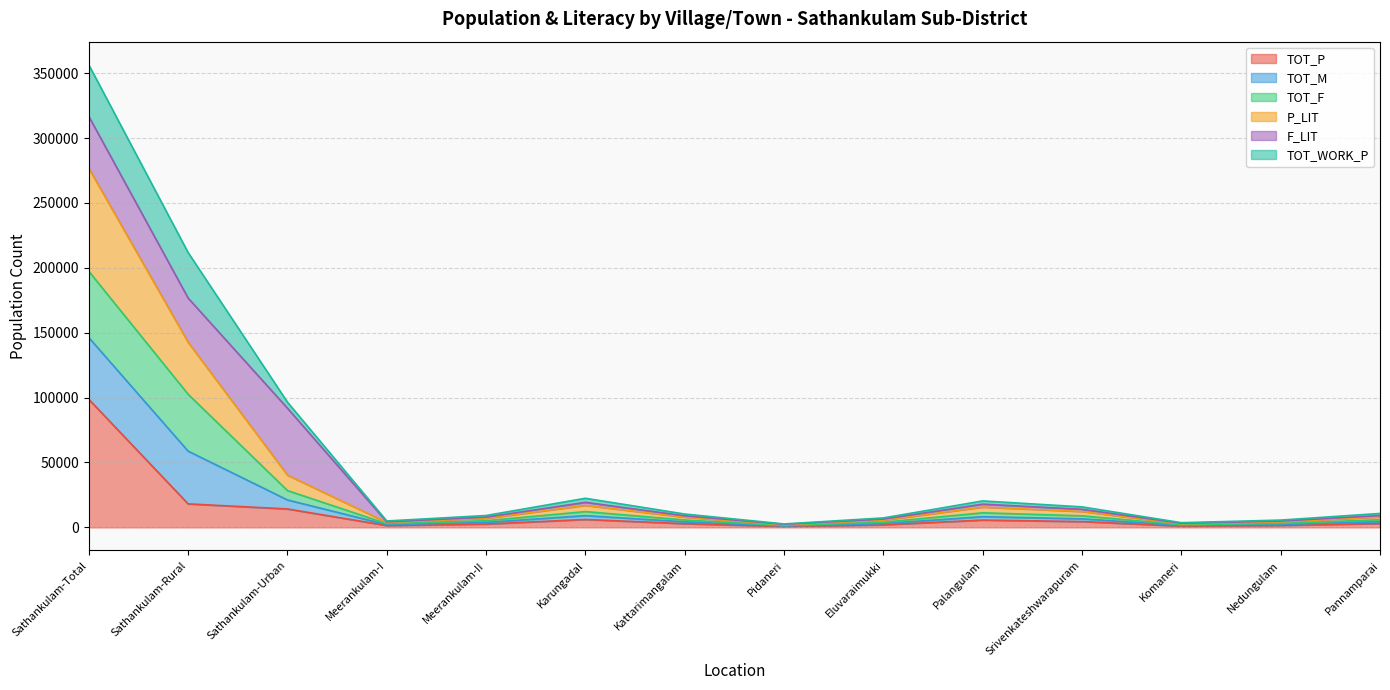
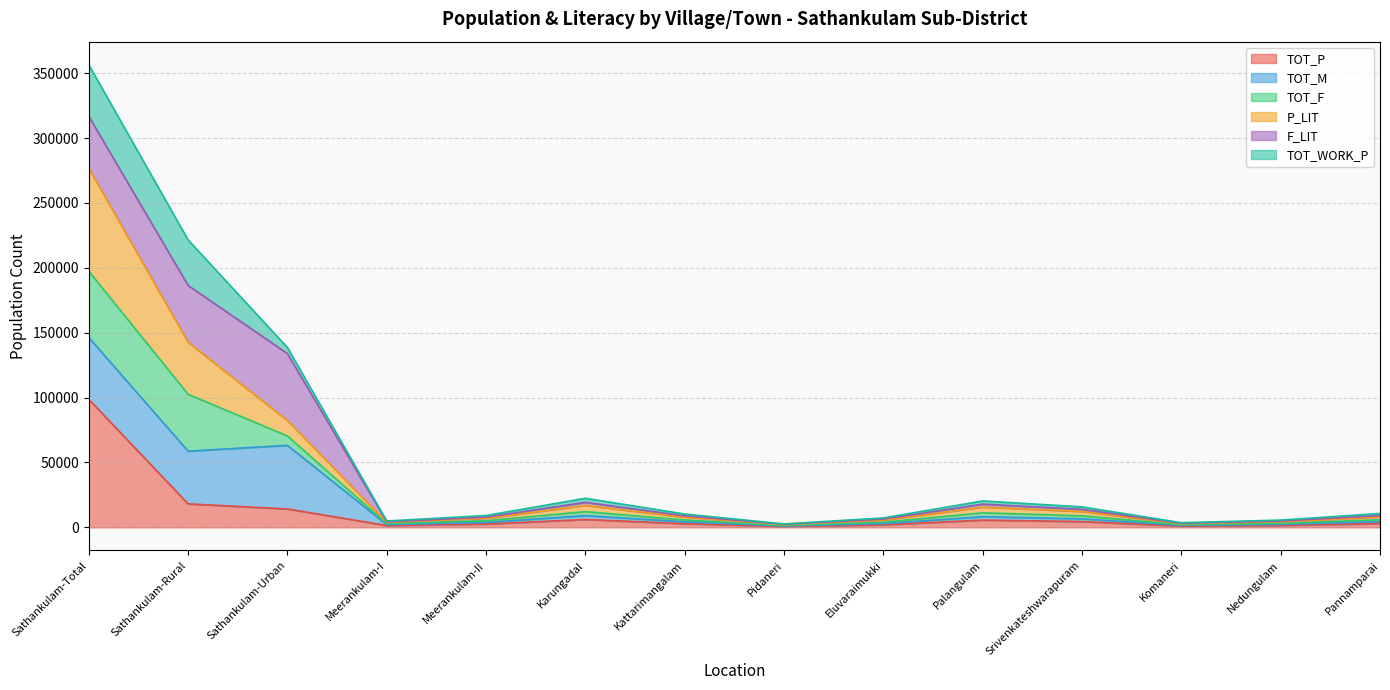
  {
    "TOT_P": {
      "Sathankulam-Total": 99000,
      "Sathankulam-Rural": 18000,
      "Sathankulam-Urban": 14000,
      "Karungadal": 6000,
      "Palangulam": 6000,
      "Srivenkateshwarapuram": 4000
    },
    "TOT_M": {
      "Sathankulam-Total": 48000,
      "Sathankulam-Rural": 41000,
-     "Sathankulam-Urban": 7000,
+     "Sathankulam-Urban": 49000,
      "Karungadal": 3000,
      "Palangulam": 3000,
      "Srivenkateshwarapuram": 2000
    },
    "P_LIT": {
      "Sathankulam-Total": 79000,
      "Sathankulam-Rural": 40000,
      "Sathankulam-Urban": 12000,
      "Karungadal": 5000,
      "Palangulam": 4000
    },
    "F_LIT": {
      "Sathankulam-Total": 40000,
-     "Sathankulam-Rural": 34000,
+     "Sathankulam-Rural": 44000,
      "Sathankulam-Urban": 52000,
      "Karungadal": 2000,
      "Palangulam": 2000
    }
  }
